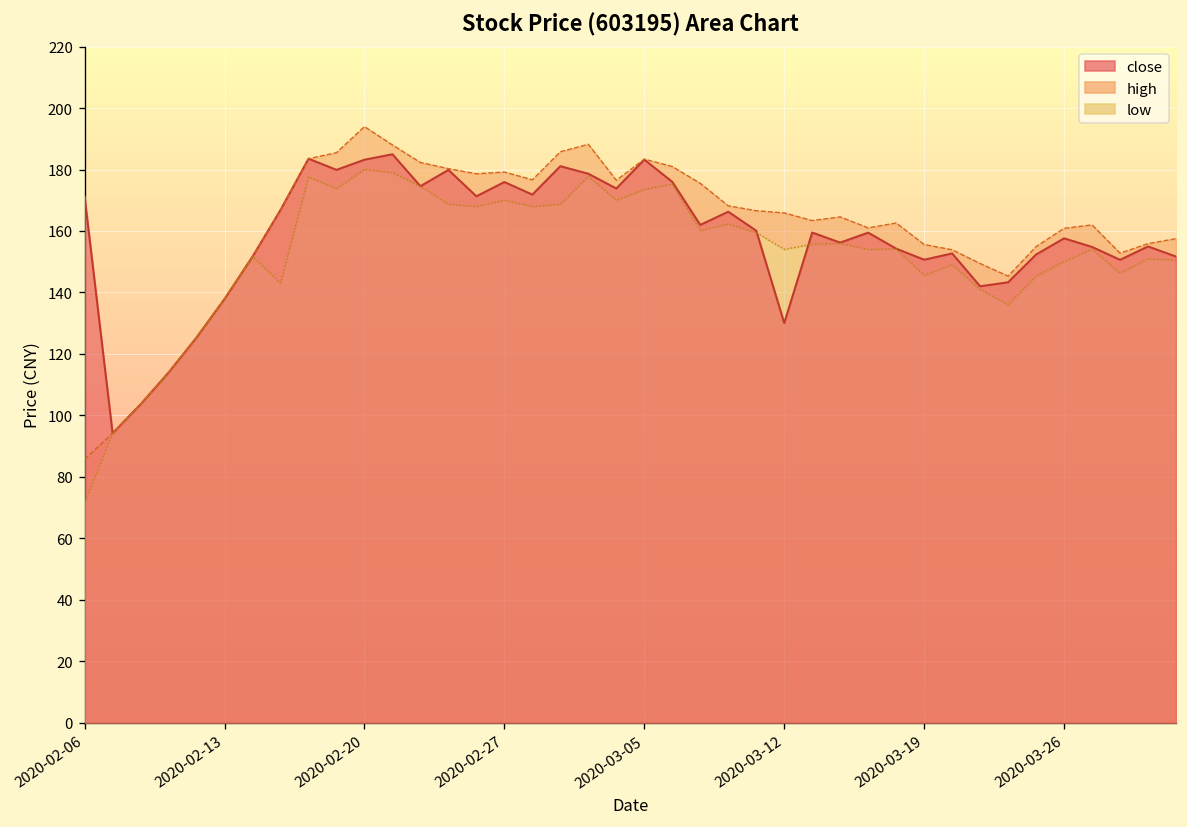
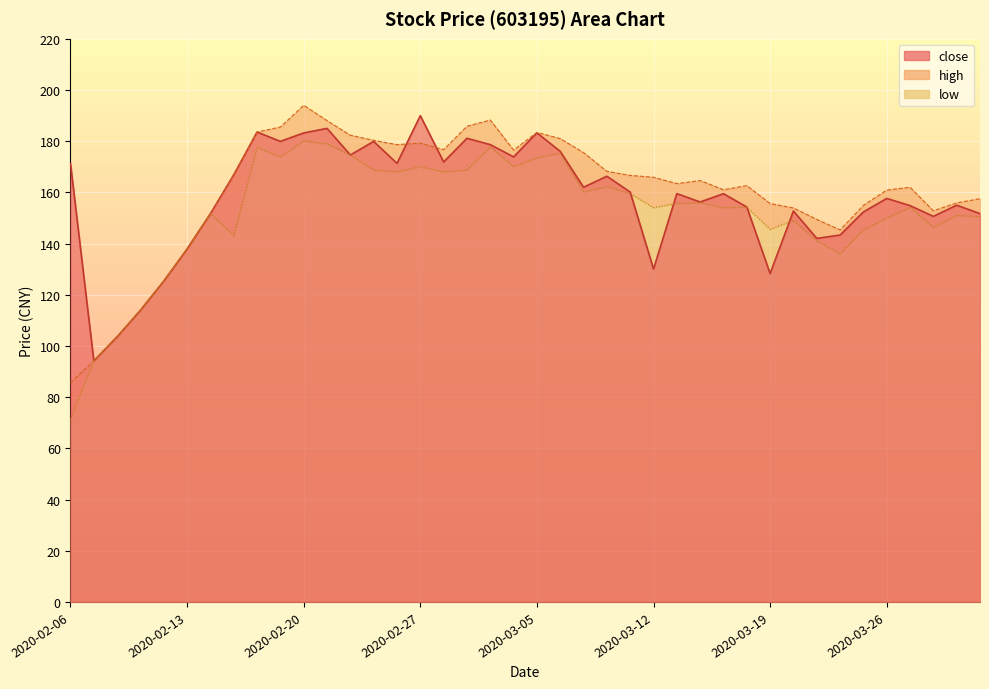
  {
    "close": {
      "2020-02-06": 171,
      "2020-02-20": 183,
-     "2020-02-27": 176,
+     "2020-02-27": 190,
      "2020-03-12": 130,
-     "2020-03-19": 151,
+     "2020-03-19": 128,
      "2020-03-26": 158
    }
  }
